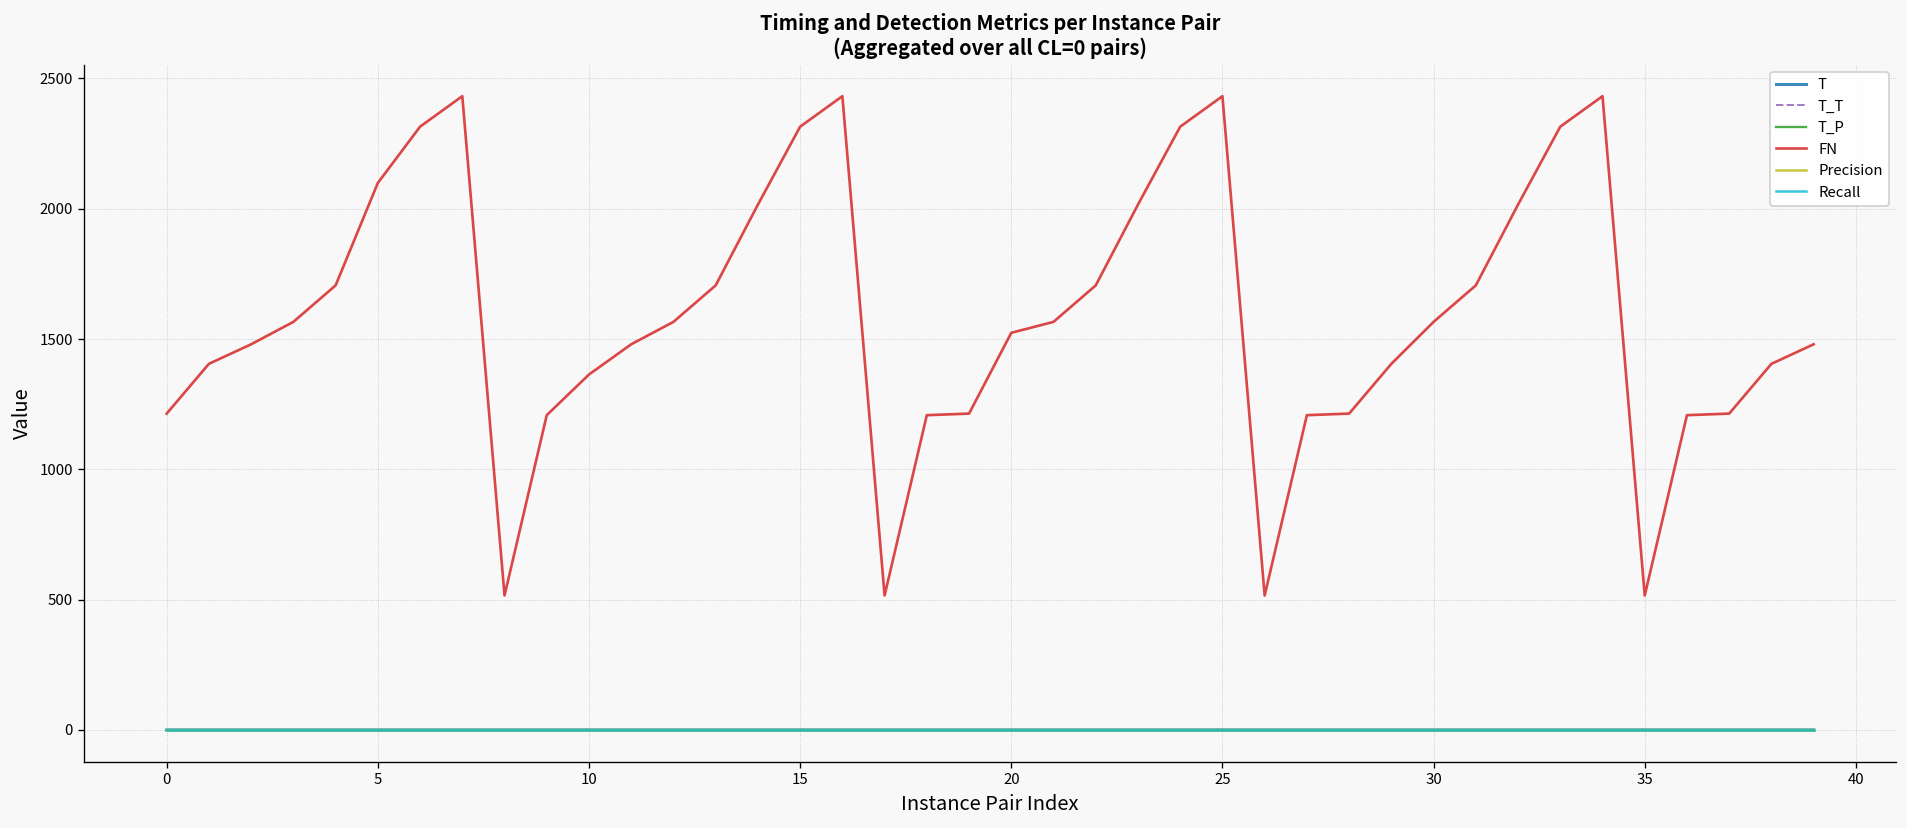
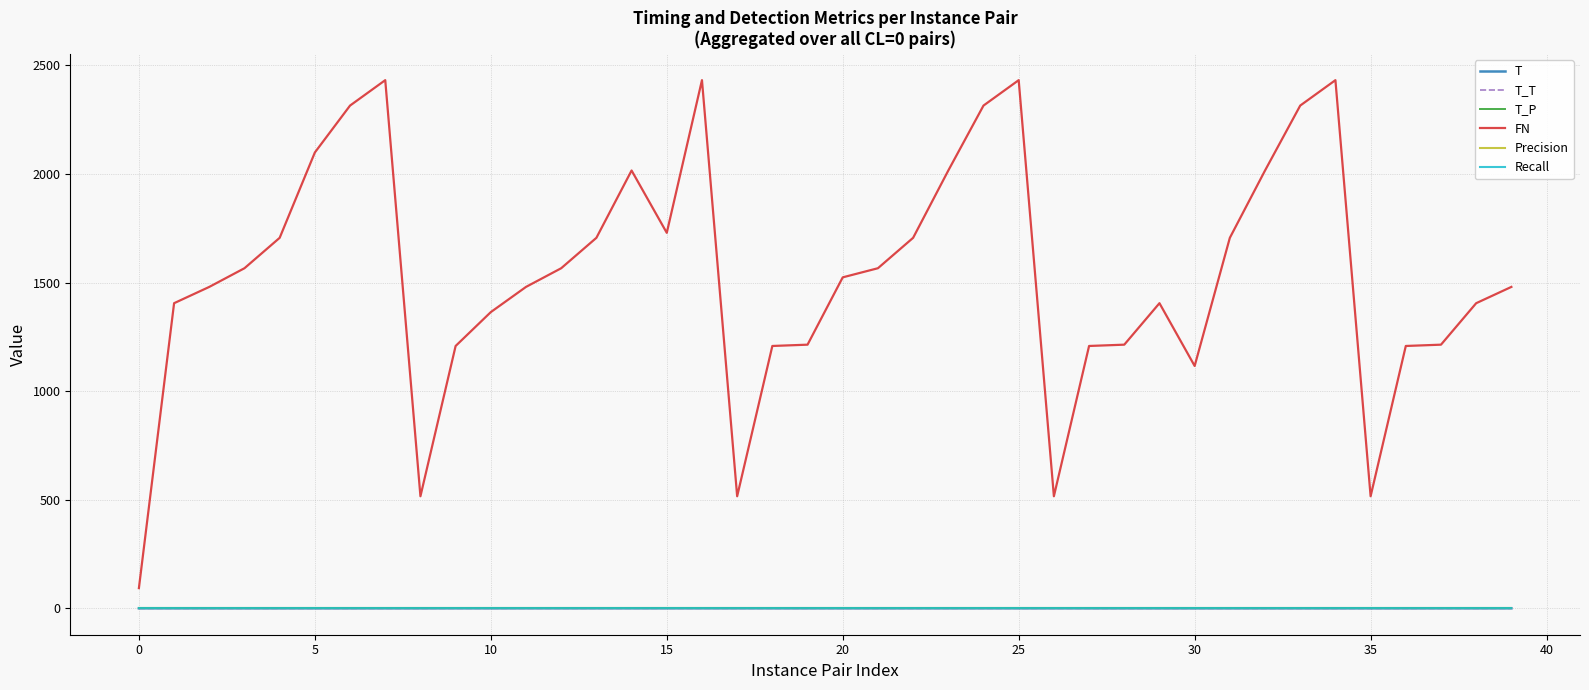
  {
    "Recall": {
      "0": 0,
      "5": 0,
      "10": 0,
      "15": 0,
      "20": 0,
      "25": 0,
      "30": 0,
      "35": 0
    },
    "FN": {
-     "0": 1210,
+     "0": 90,
      "5": 2100,
      "10": 1360,
-     "15": 2320,
+     "15": 1730,
      "20": 1520,
      "25": 2430,
-     "30": 1570,
+     "30": 1120,
      "35": 520
    }
  }
